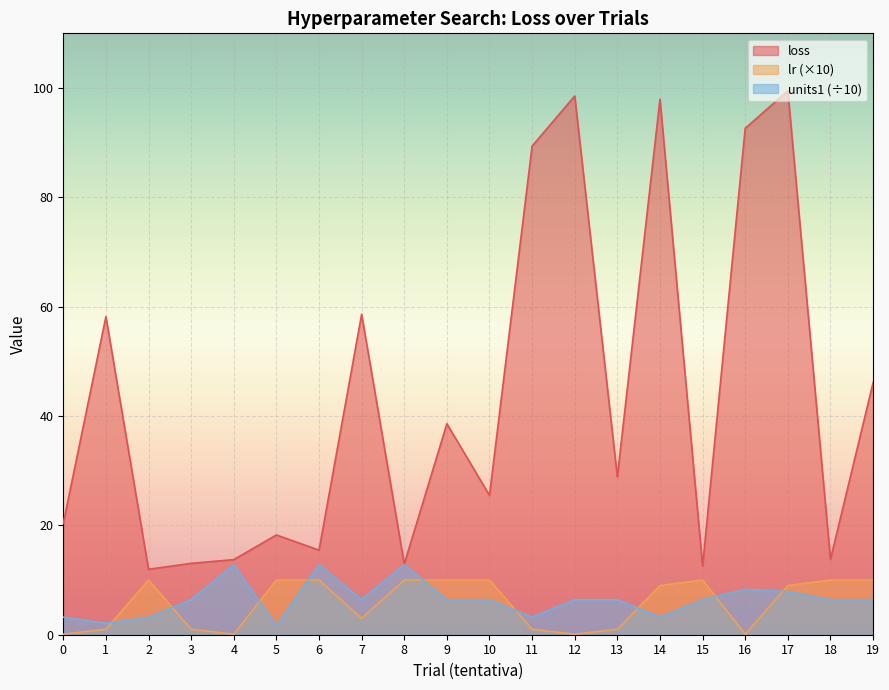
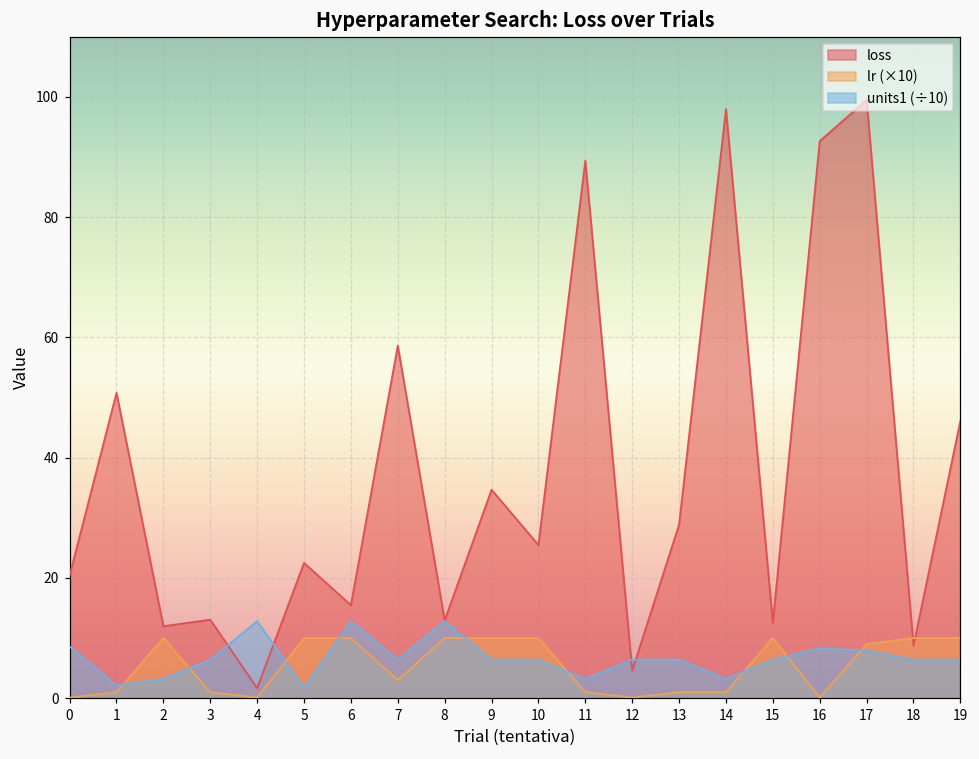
  {
    "loss": {
      "0": 20,
-     "1": 58,
+     "1": 51,
      "2": 12,
      "3": 13,
-     "4": 14,
-     "5": 18,
+     "4": 2,
+     "5": 22,
      "6": 15,
      "7": 59,
-     "9": 39,
+     "9": 35,
      "10": 25,
      "11": 89,
-     "12": 99,
+     "12": 5,
      "13": 29,
      "14": 98,
      "15": 13,
      "16": 93,
-     "18": 14,
+     "18": 9,
      "19": 46
    },
    "lr (×10)": {
      "0": 0,
      "1": 1,
      "2": 10,
      "3": 1,
      "4": 0,
      "5": 10,
      "6": 10,
      "7": 3,
      "8": 10,
      "9": 10,
      "10": 10,
      "11": 1,
      "12": 0,
      "13": 1,
-     "14": 9,
+     "14": 1,
      "15": 10,
      "16": 0,
      "17": 9,
      "18": 10,
      "19": 10
    },
    "units1 (÷10)": {
-     "0": 3,
+     "0": 9,
      "1": 2,
      "2": 3,
      "3": 6,
      "4": 13,
      "5": 2,
      "6": 13,
      "7": 6,
      "9": 6,
      "10": 6,
      "11": 3,
      "12": 6,
      "13": 6,
      "14": 3,
      "15": 6,
      "16": 8,
      "17": 8,
      "18": 6,
      "19": 6
    }
  }
